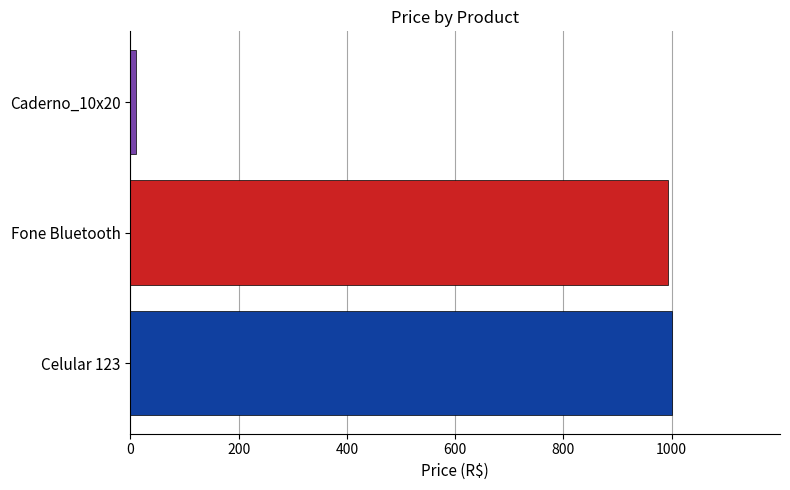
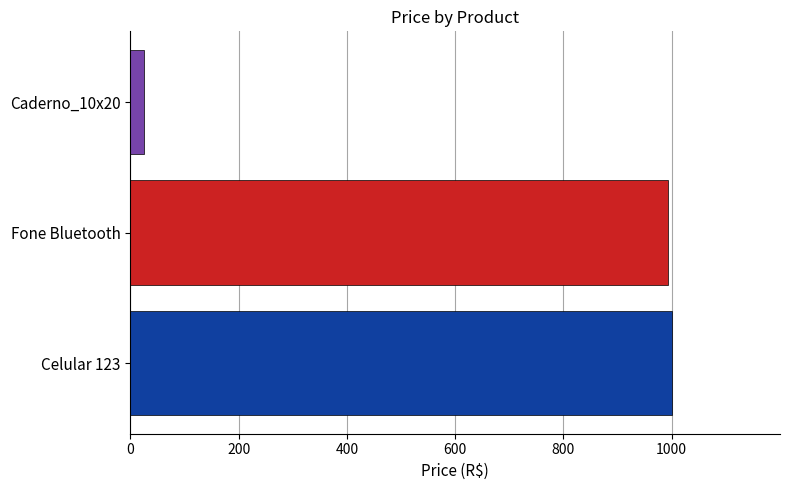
  {
-   "Caderno_10x20": 10,
+   "Caderno_10x20": 30,
    "Fone Bluetooth": 990,
    "Celular 123": 1000
  }
